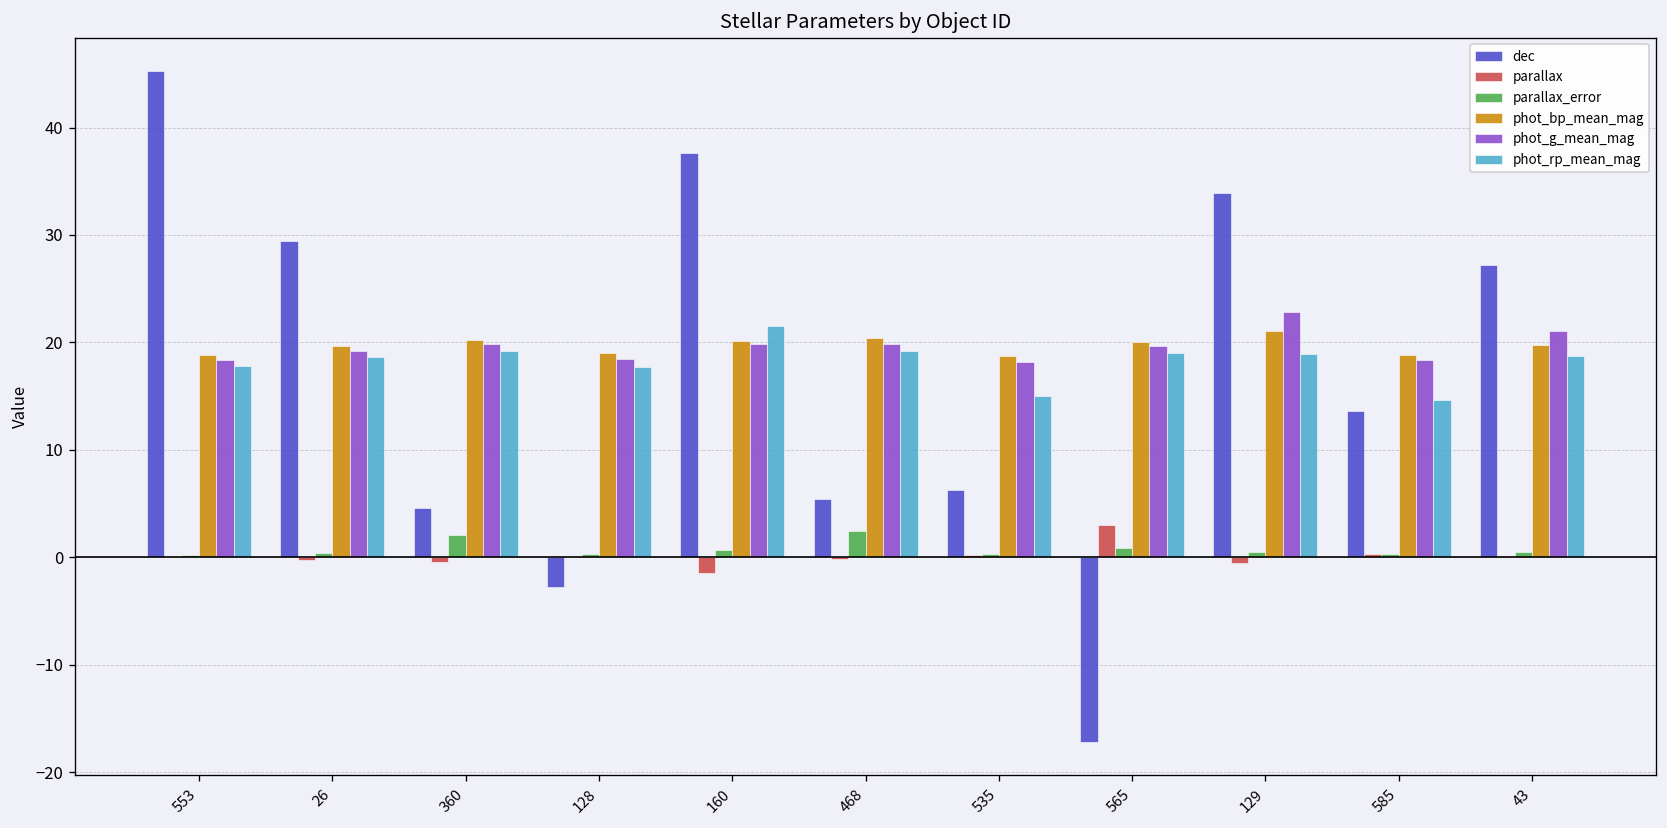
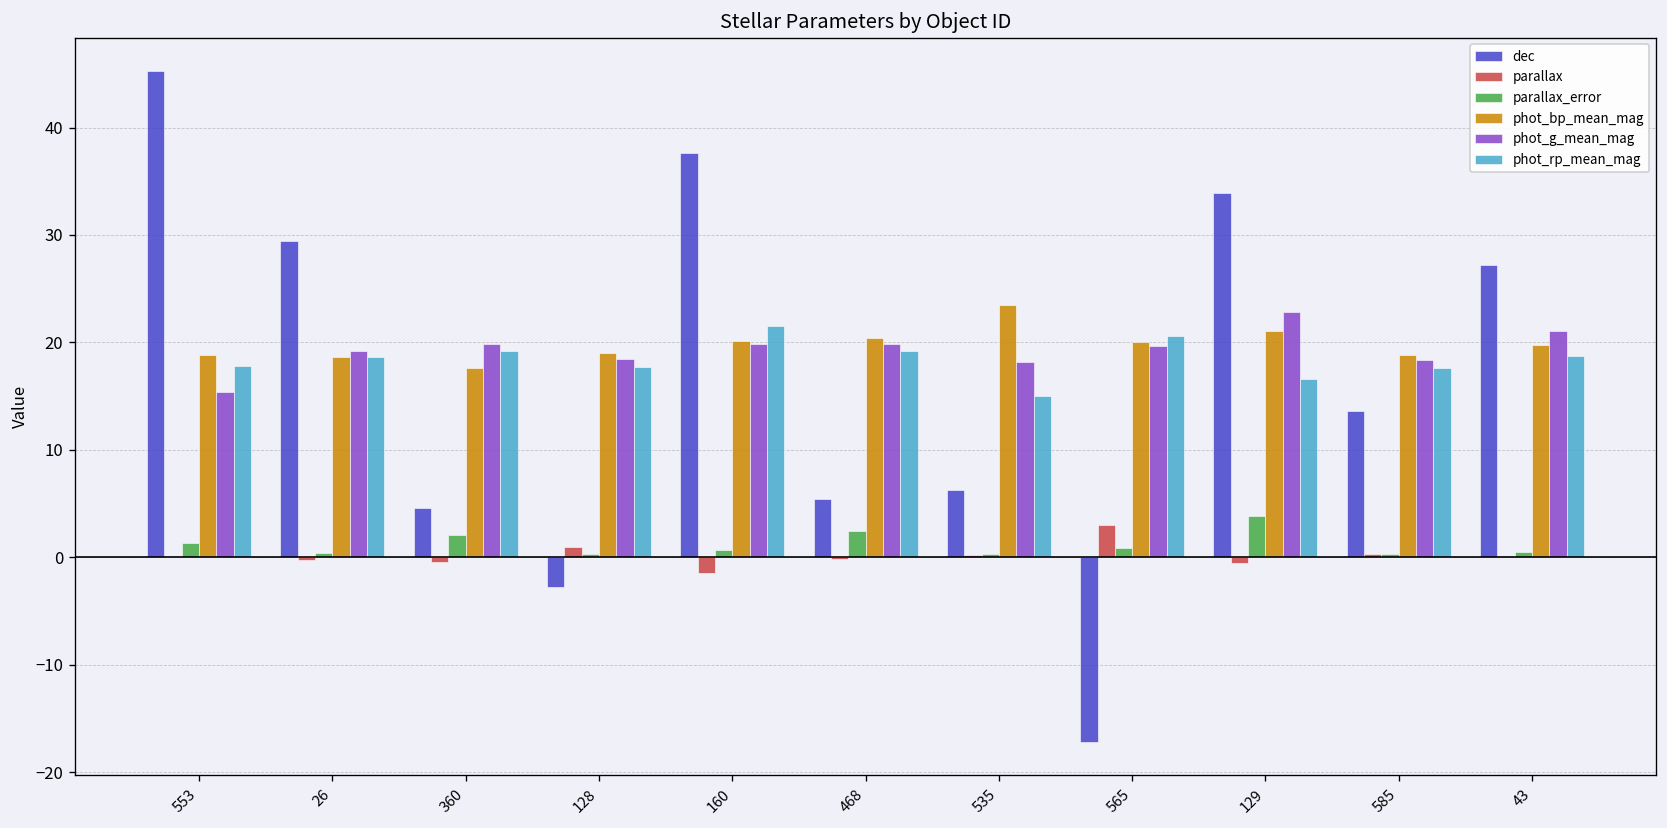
  {
    "dec": {
      "553": 45,
      "26": 29,
      "360": 5,
      "128": -3,
      "160": 38,
      "468": 5,
      "535": 6,
      "565": -17,
      "129": 34,
      "585": 14,
      "43": 27
    },
    "parallax": {
      "360": 0,
-     "128": 0,
+     "128": 1,
      "160": -1,
      "565": 3,
      "129": -1,
      "585": 0
    },
    "parallax_error": {
-     "553": 0,
+     "553": 1,
      "26": 0,
      "360": 2,
      "128": 0,
      "160": 1,
      "468": 2,
      "565": 1,
-     "129": 1,
+     "129": 4,
      "43": 0
    },
    "phot_bp_mean_mag": {
      "553": 19,
-     "26": 20,
-     "360": 20,
+     "26": 19,
+     "360": 18,
      "128": 19,
      "160": 20,
      "468": 20,
-     "535": 19,
+     "535": 23,
      "565": 20,
      "129": 21,
      "585": 19,
      "43": 20
    },
    "phot_g_mean_mag": {
-     "553": 18,
+     "553": 15,
      "26": 19,
      "360": 20,
      "128": 18,
      "160": 20,
      "468": 20,
      "535": 18,
      "565": 20,
      "129": 23,
      "585": 18,
      "43": 21
    },
    "phot_rp_mean_mag": {
      "553": 18,
      "26": 19,
      "360": 19,
      "128": 18,
      "160": 22,
      "468": 19,
      "535": 15,
-     "565": 19,
-     "129": 19,
-     "585": 15,
+     "565": 21,
+     "129": 17,
+     "585": 18,
      "43": 19
    }
  }
